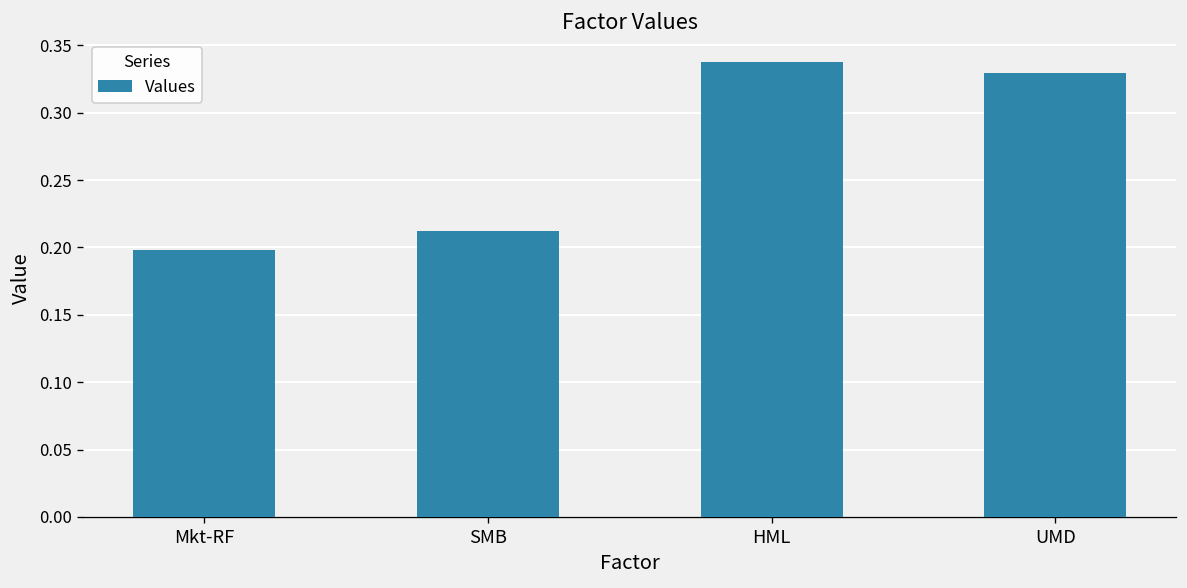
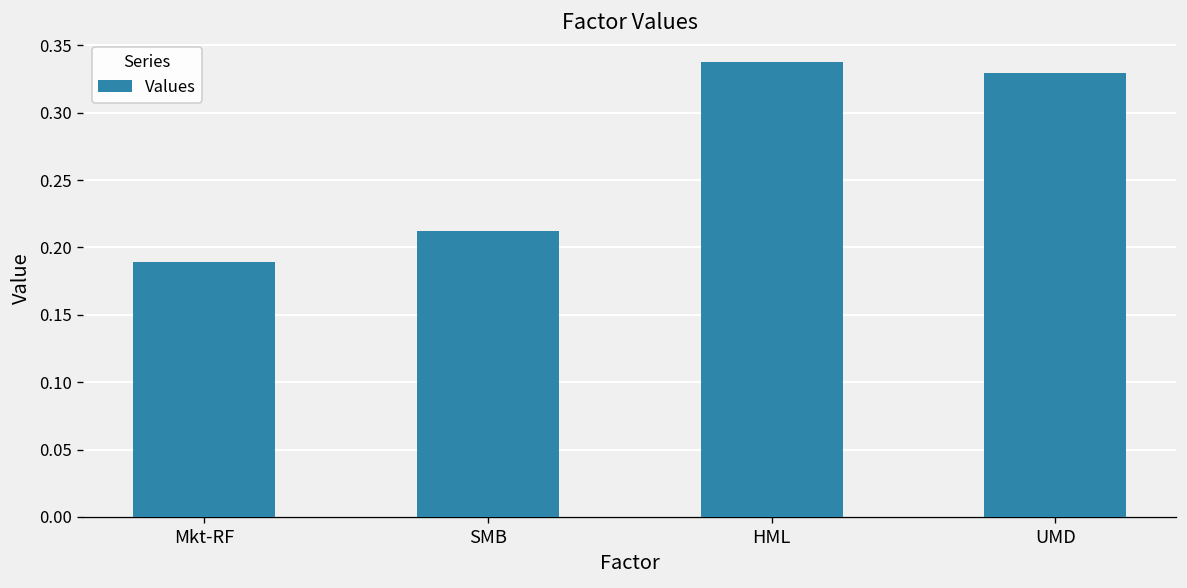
  {
-   "Mkt-RF": 0.198,
+   "Mkt-RF": 0.189,
    "SMB": 0.212,
    "HML": 0.338,
    "UMD": 0.329
  }
